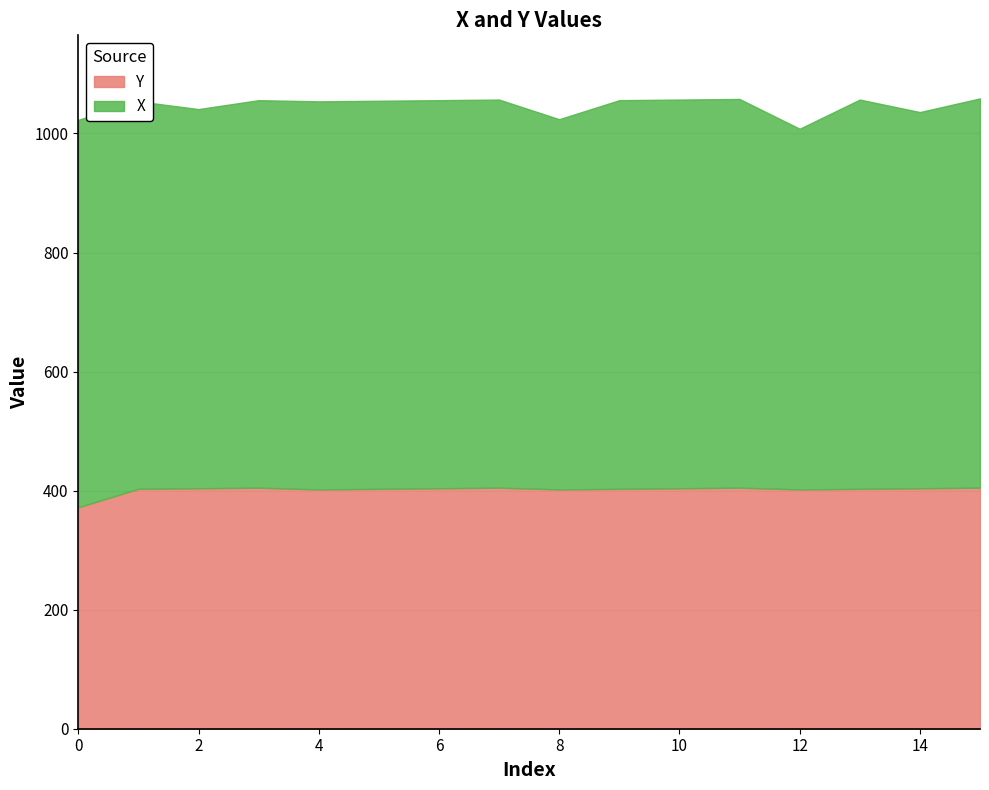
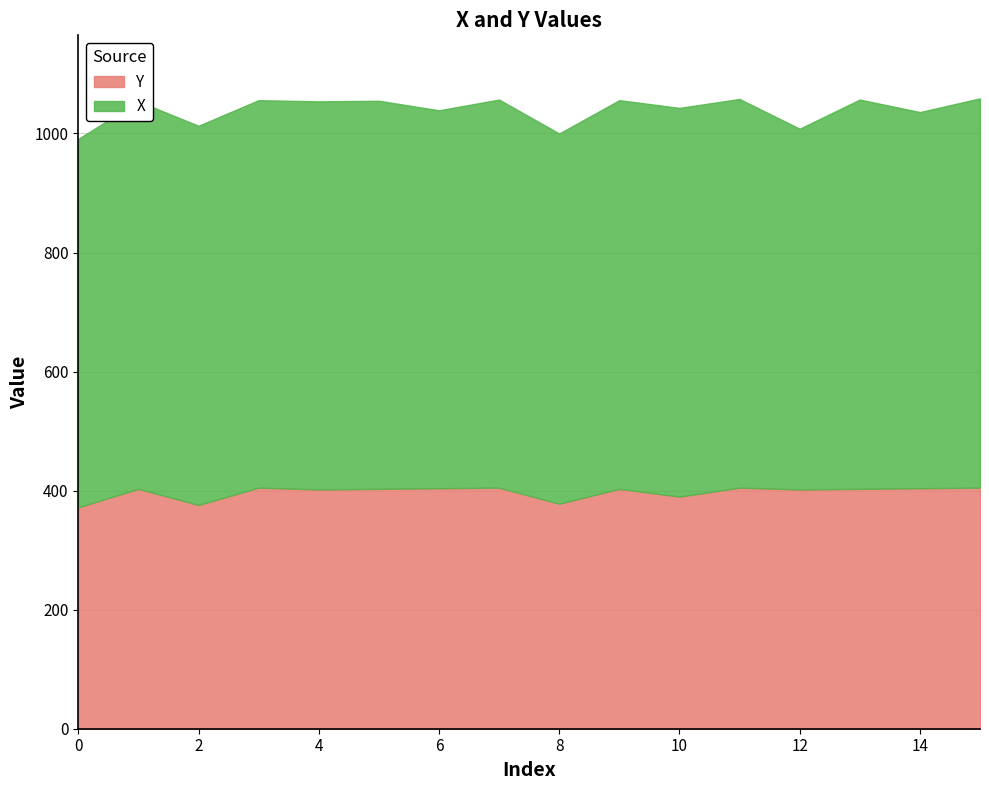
  {
    "Y": {
      "0": 370,
-     "2": 400,
+     "2": 380,
      "4": 400,
      "6": 400,
-     "8": 400,
-     "10": 400,
+     "8": 380,
+     "10": 390,
      "12": 400,
      "14": 400
    },
    "X": {
-     "0": 650,
+     "0": 620,
      "2": 640,
      "4": 650,
-     "6": 650,
+     "6": 640,
      "8": 620,
      "10": 650,
      "12": 610,
      "14": 630
    }
  }
